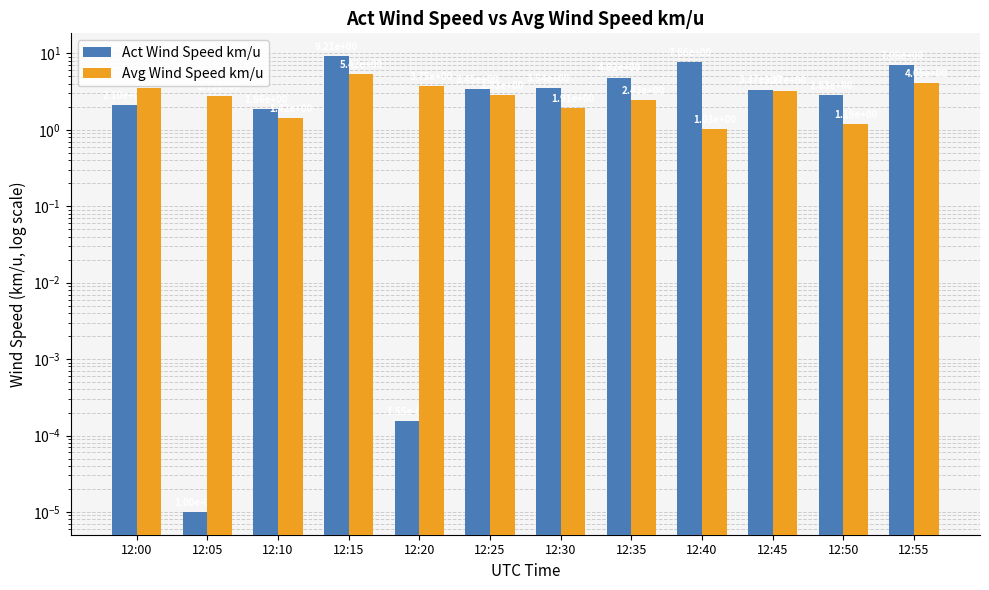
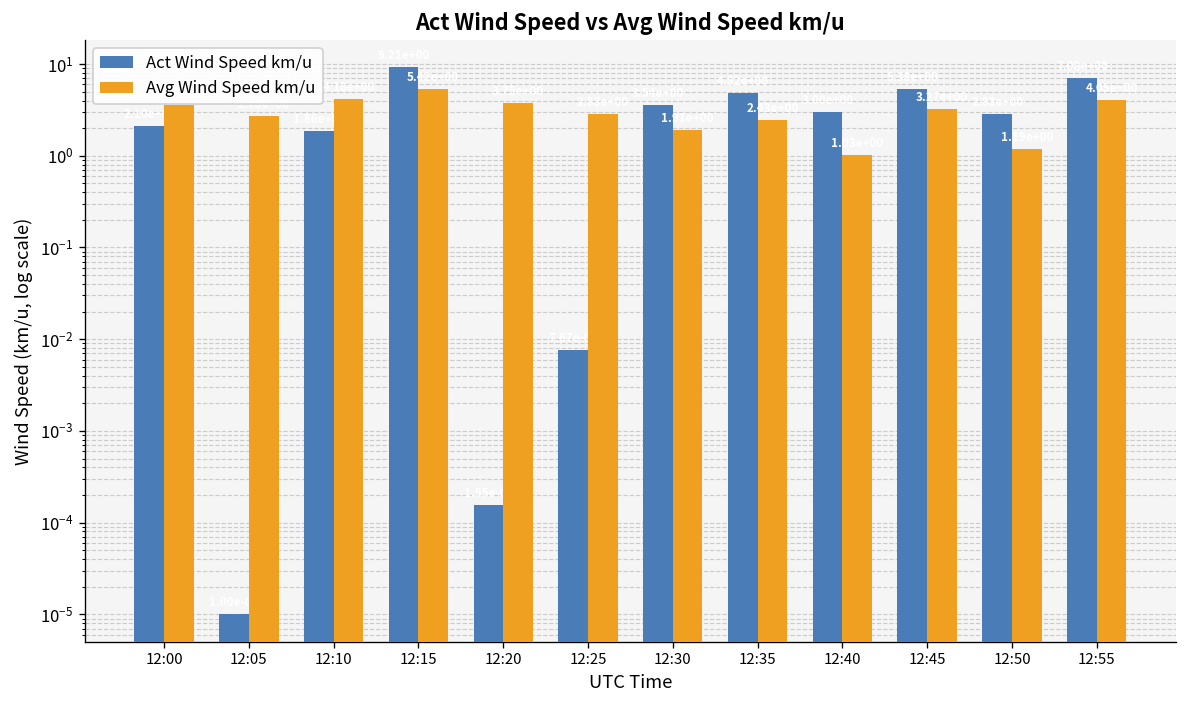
  {
    "Act Wind Speed km/u": {
      "12:00": 2.1,
      "12:05": 0.000010,
      "12:10": 1.9,
      "12:15": 9,
      "12:20": 0.00016,
-     "12:25": 3,
+     "12:25": 0.008,
      "12:30": 4,
      "12:35": 5,
-     "12:40": 8,
-     "12:45": 3,
+     "12:40": 3.0,
+     "12:45": 5,
      "12:50": 2.8,
      "12:55": 7
    },
    "Avg Wind Speed km/u": {
      "12:00": 4,
      "12:05": 2.7,
-     "12:10": 1.4,
+     "12:10": 4,
      "12:15": 5,
      "12:20": 4,
      "12:25": 2.8,
      "12:30": 1.9,
      "12:35": 2.4,
      "12:40": 1.0,
      "12:45": 3.3,
      "12:50": 1.2,
      "12:55": 4
    }
  }
